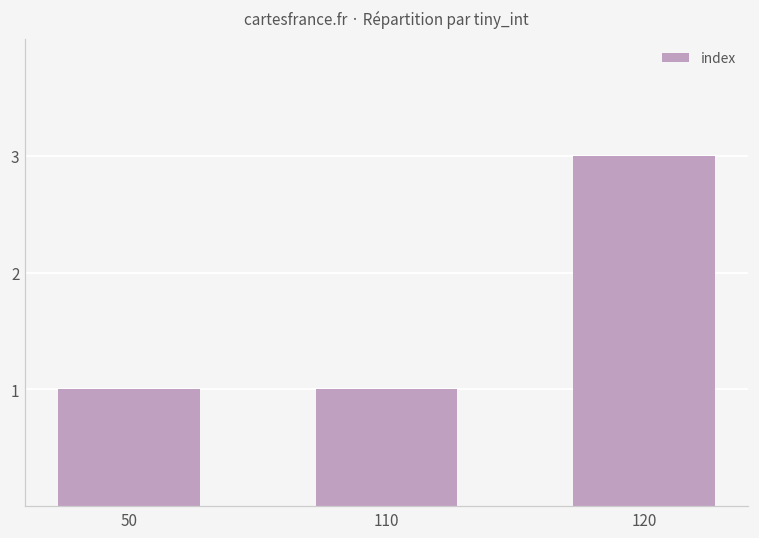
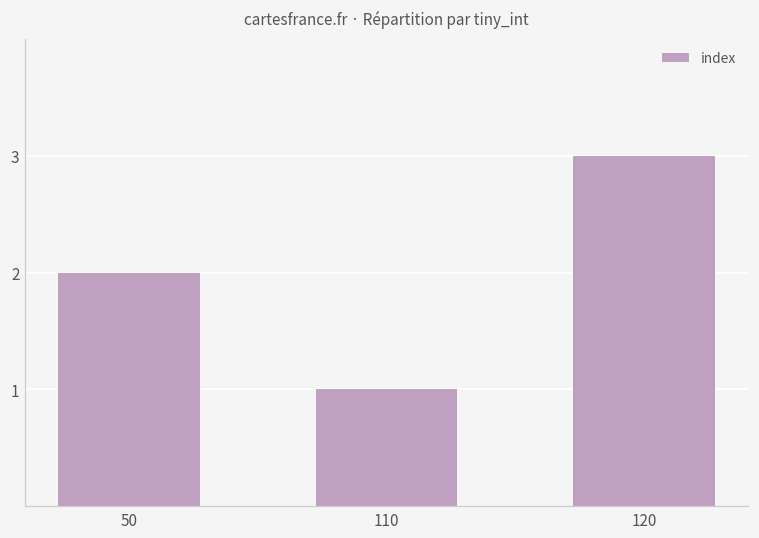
  {
-   "50": 1,
+   "50": 2,
    "110": 1,
    "120": 3
  }
